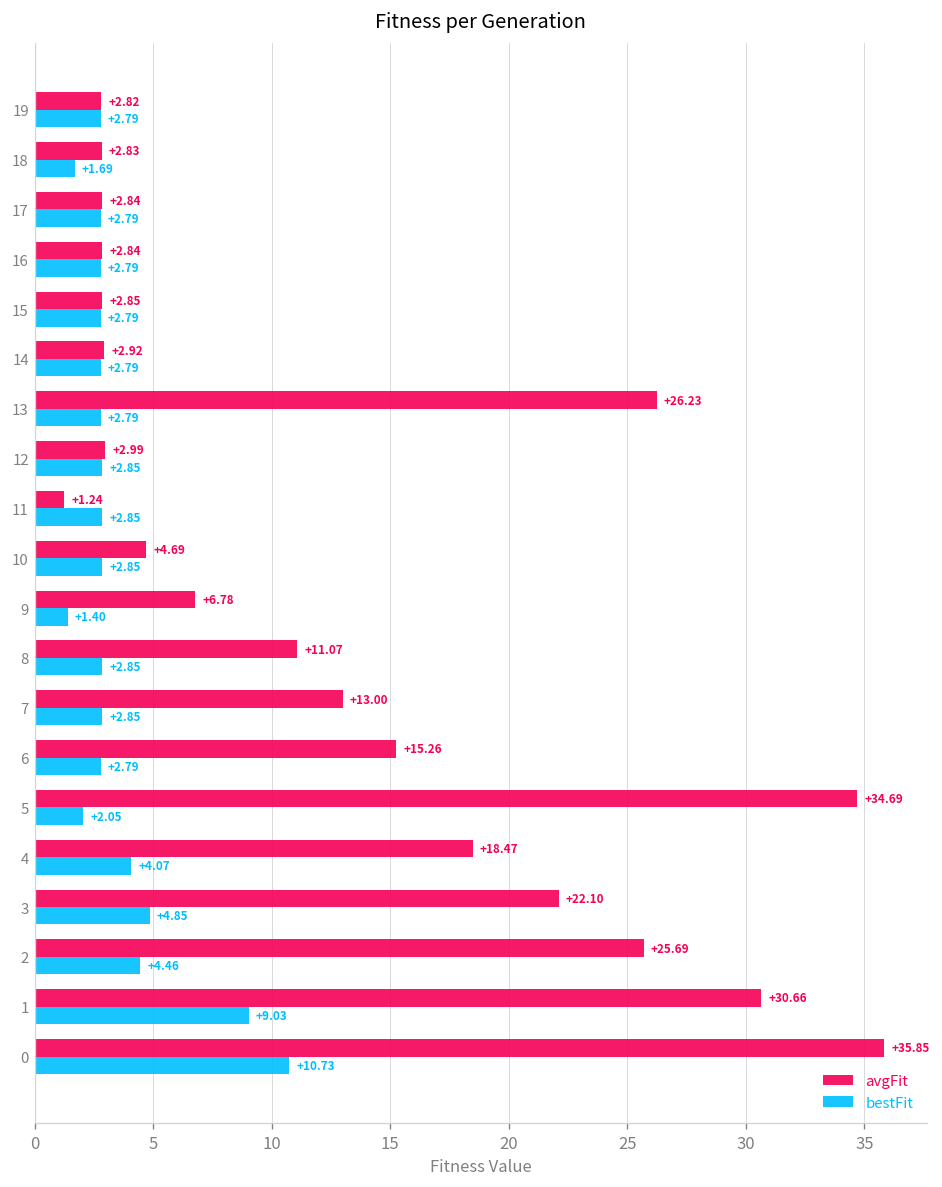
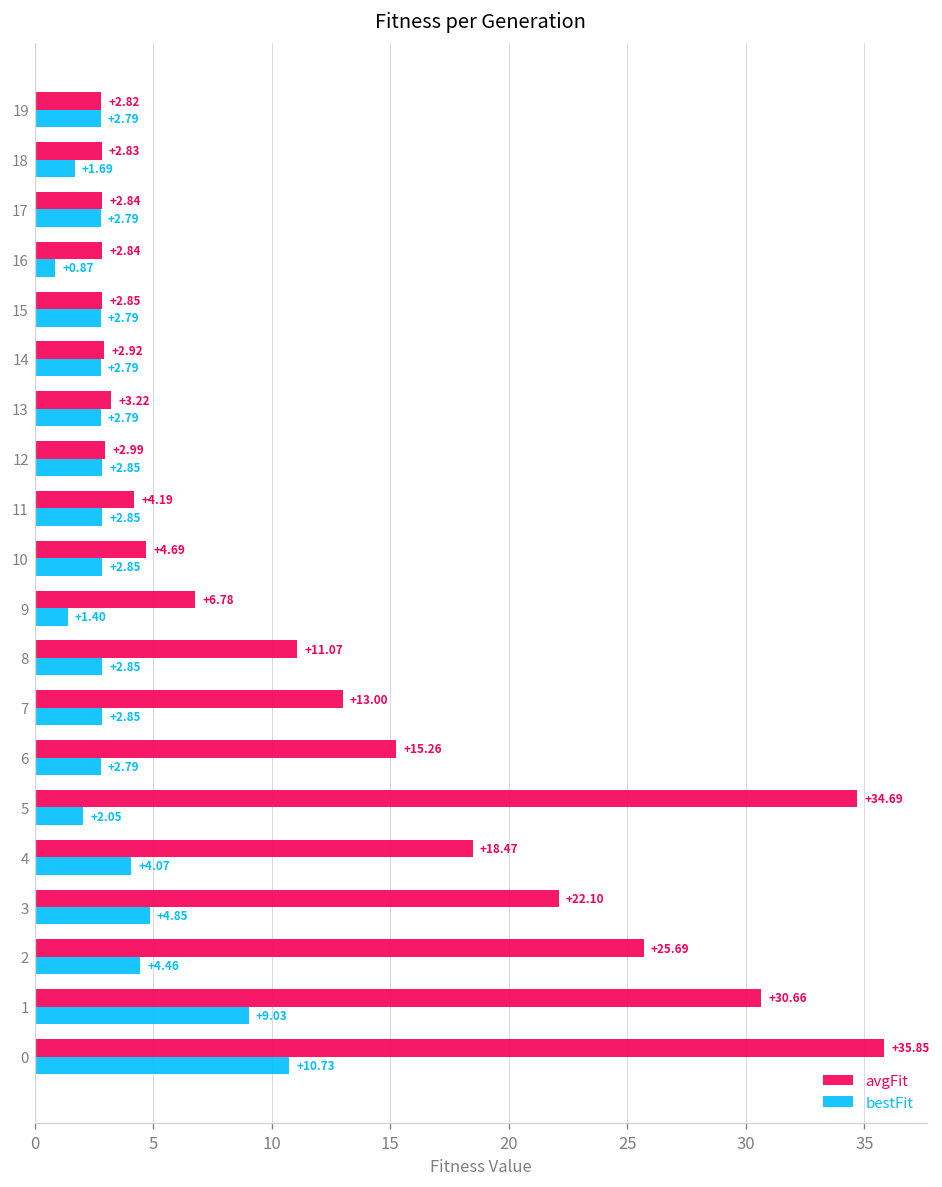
  {
    "avgFit": {
      "19": "+2.82",
      "18": "+2.83",
      "17": "+2.84",
      "16": "+2.84",
      "15": "+2.85",
      "14": "+2.92",
-     "13": "+26.23",
+     "13": "+3.22",
      "12": "+2.99",
-     "11": "+1.24",
+     "11": "+4.19",
      "10": "+4.69",
      "9": "+6.78",
      "8": "+11.07",
      "7": "+13.00",
      "6": "+15.26",
      "5": "+34.69",
      "4": "+18.47",
      "3": "+22.10",
      "2": "+25.69",
      "1": "+30.66",
      "0": "+35.85"
    },
    "bestFit": {
      "19": "+2.79",
      "18": "+1.69",
      "17": "+2.79",
-     "16": "+2.79",
+     "16": "+0.87",
      "15": "+2.79",
      "14": "+2.79",
      "13": "+2.79",
      "12": "+2.85",
      "11": "+2.85",
      "10": "+2.85",
      "9": "+1.40",
      "8": "+2.85",
      "7": "+2.85",
      "6": "+2.79",
      "5": "+2.05",
      "4": "+4.07",
      "3": "+4.85",
      "2": "+4.46",
      "1": "+9.03",
      "0": "+10.73"
    }
  }
